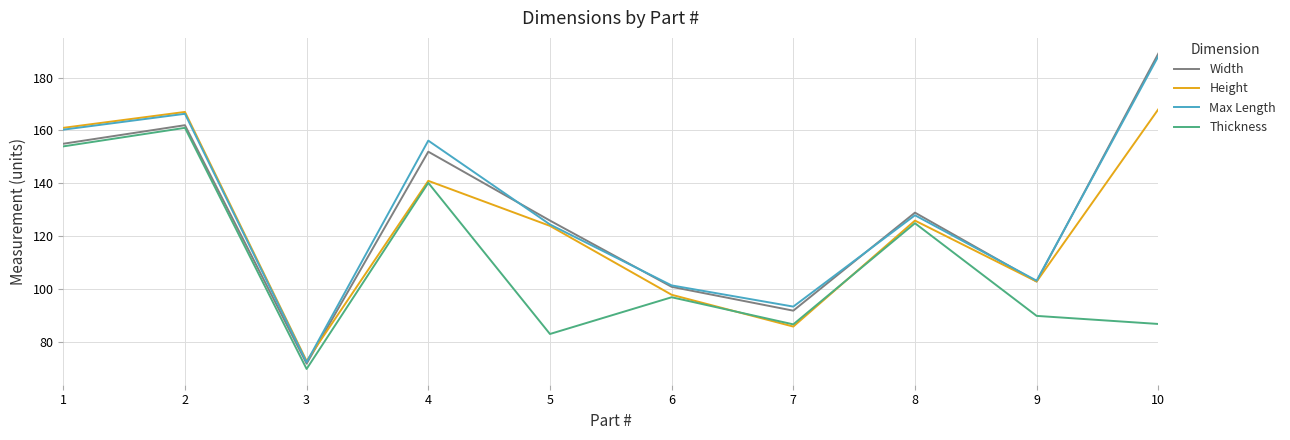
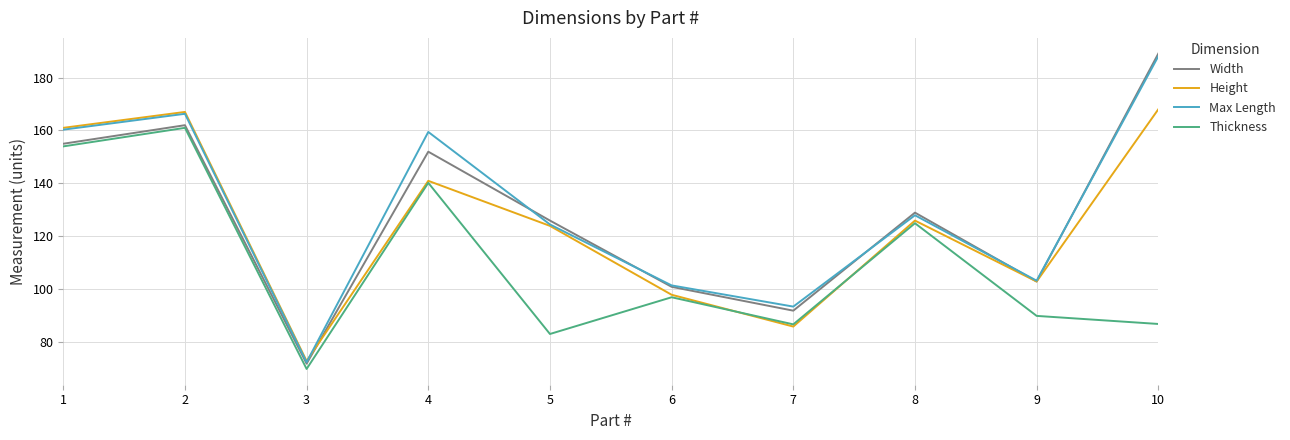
  {
    "Width": {
      "1": 155,
      "2": 162,
      "4": 152,
      "5": 126,
      "7": 92,
      "8": 129,
      "10": 189
    },
    "Height": {
      "8": 126,
      "10": 168
    },
    "Max Length": {
-     "4": 156,
+     "4": 159,
      "7": 94,
      "8": 128,
      "10": 188
    },
    "Thickness": {
      "1": 154,
      "2": 161,
      "3": 70,
      "5": 83,
      "8": 125,
      "9": 90,
      "10": 87
    }
  }
